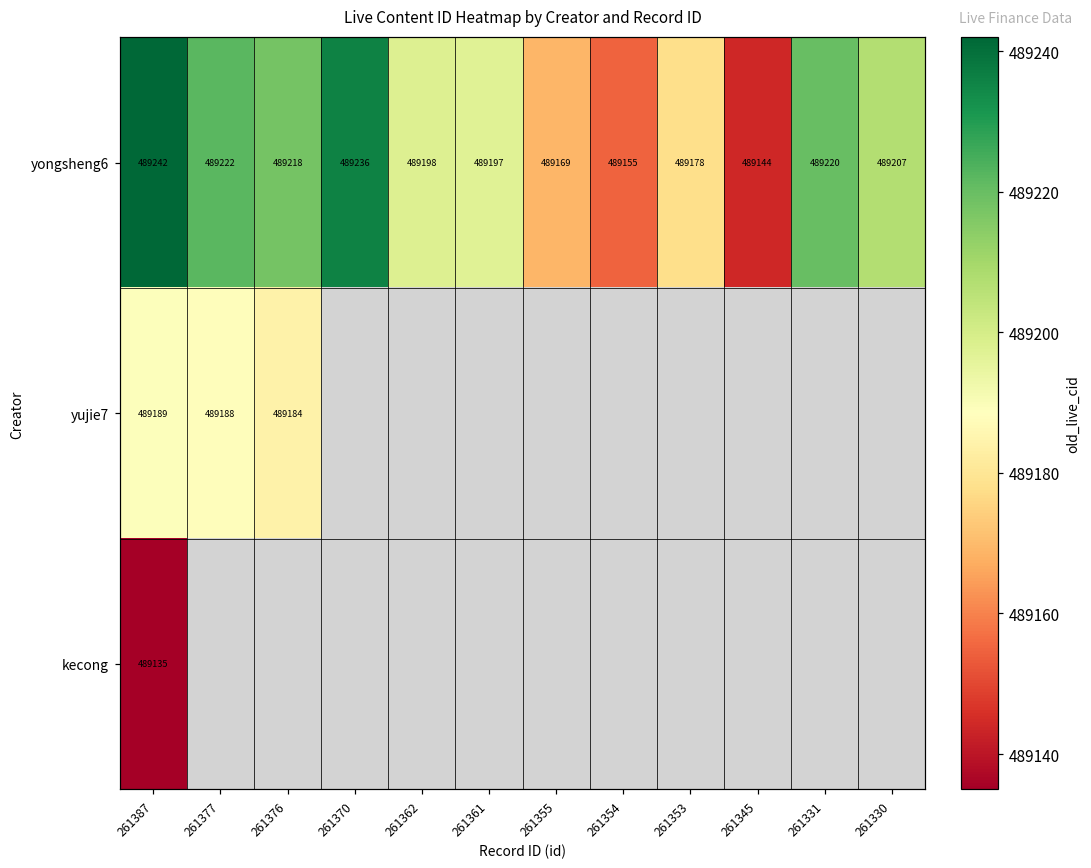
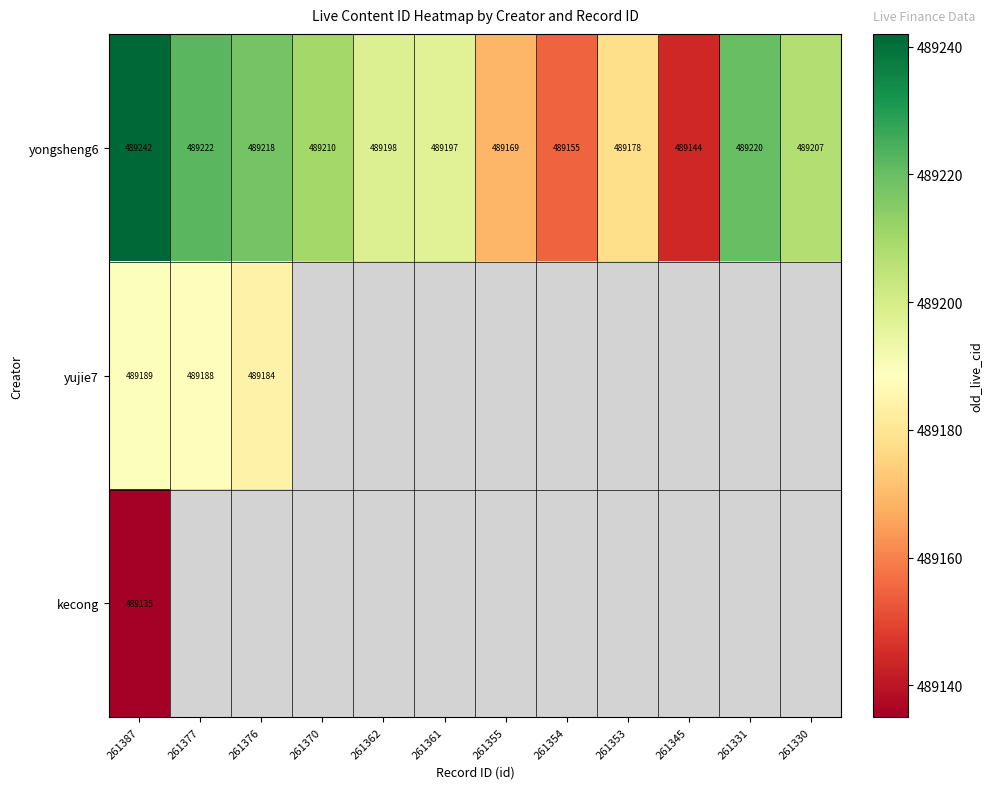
  {
    "yongsheng6": {
      "261387": 489242,
      "261377": 489222,
      "261376": 489218,
-     "261370": 489236,
+     "261370": 489210,
      "261362": 489198,
      "261361": 489197,
      "261355": 489169,
      "261354": 489155,
      "261353": 489178,
      "261345": 489144,
      "261331": 489220,
      "261330": 489207
    },
    "yujie7": {
      "261387": 489189,
      "261377": 489188,
      "261376": 489184
    },
    "kecong": {
      "261387": 489135
    }
  }
